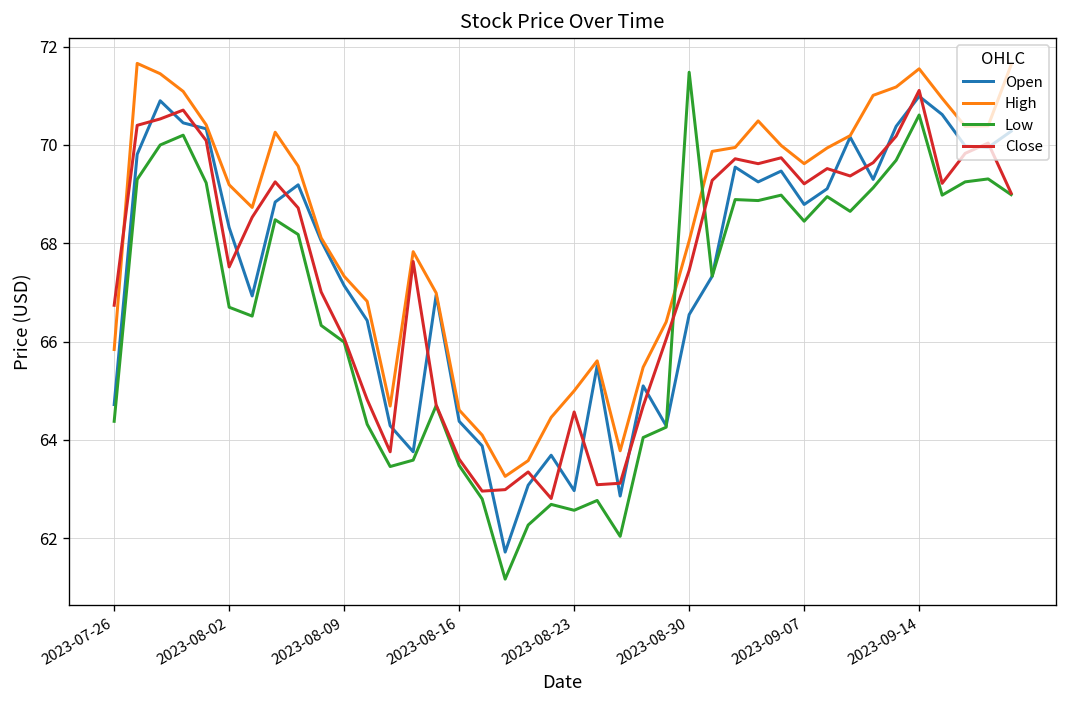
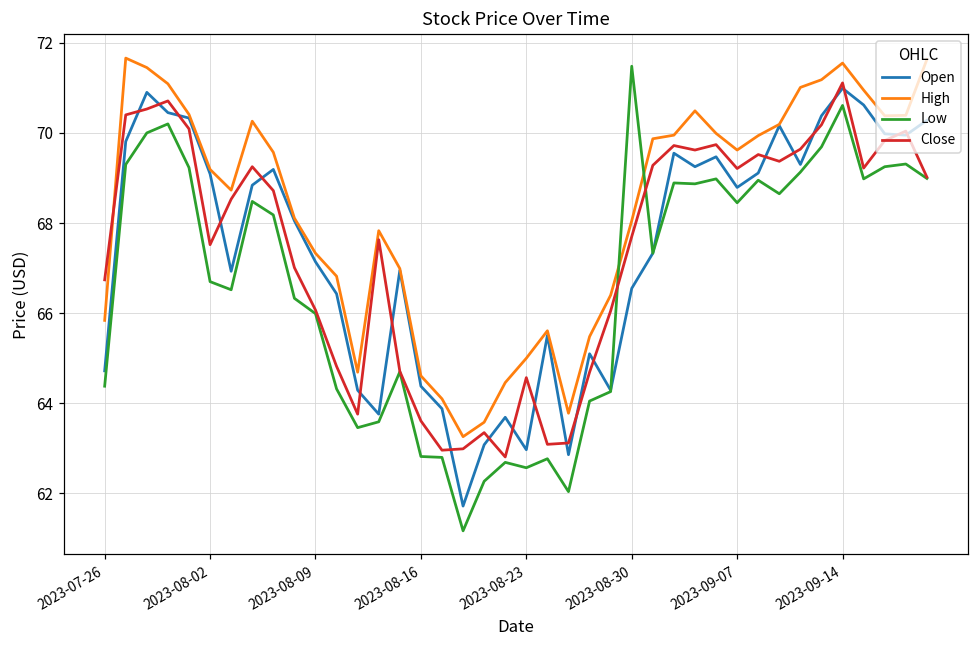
  {
    "Open": {
      "2023-07-26": 64.7,
-     "2023-08-02": 68.3,
+     "2023-08-02": 69.1,
      "2023-08-09": 67.1,
      "2023-08-16": 64.4,
      "2023-08-23": 63.0,
      "2023-08-30": 66.6,
      "2023-09-07": 68.8,
      "2023-09-14": 71.0
    },
    "High": {
      "2023-07-26": 65.8,
      "2023-08-02": 69.2,
      "2023-08-09": 67.3,
      "2023-08-16": 64.6,
      "2023-08-23": 65.0,
      "2023-08-30": 68.1,
      "2023-09-07": 69.6,
      "2023-09-14": 71.6
    },
    "Low": {
      "2023-07-26": 64.4,
      "2023-08-02": 66.7,
      "2023-08-09": 66.0,
-     "2023-08-16": 63.5,
+     "2023-08-16": 62.8,
      "2023-08-23": 62.6,
      "2023-08-30": 71.5,
      "2023-09-07": 68.5,
      "2023-09-14": 70.6
    },
    "Close": {
      "2023-07-26": 66.7,
      "2023-08-02": 67.5,
      "2023-08-09": 66.1,
      "2023-08-16": 63.6,
      "2023-08-23": 64.6,
-     "2023-08-30": 67.5,
+     "2023-08-30": 67.7,
      "2023-09-07": 69.2,
      "2023-09-14": 71.1
    }
  }
